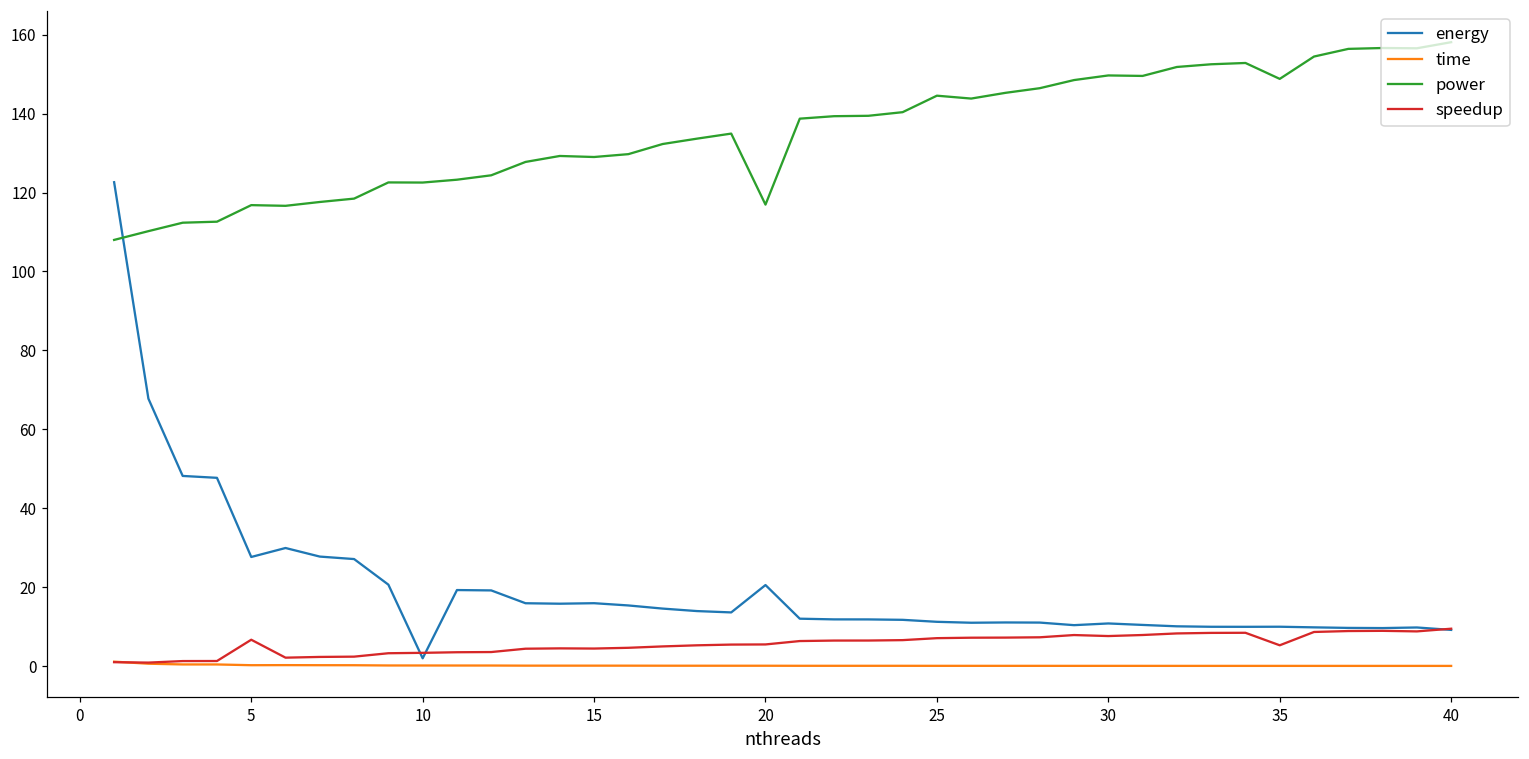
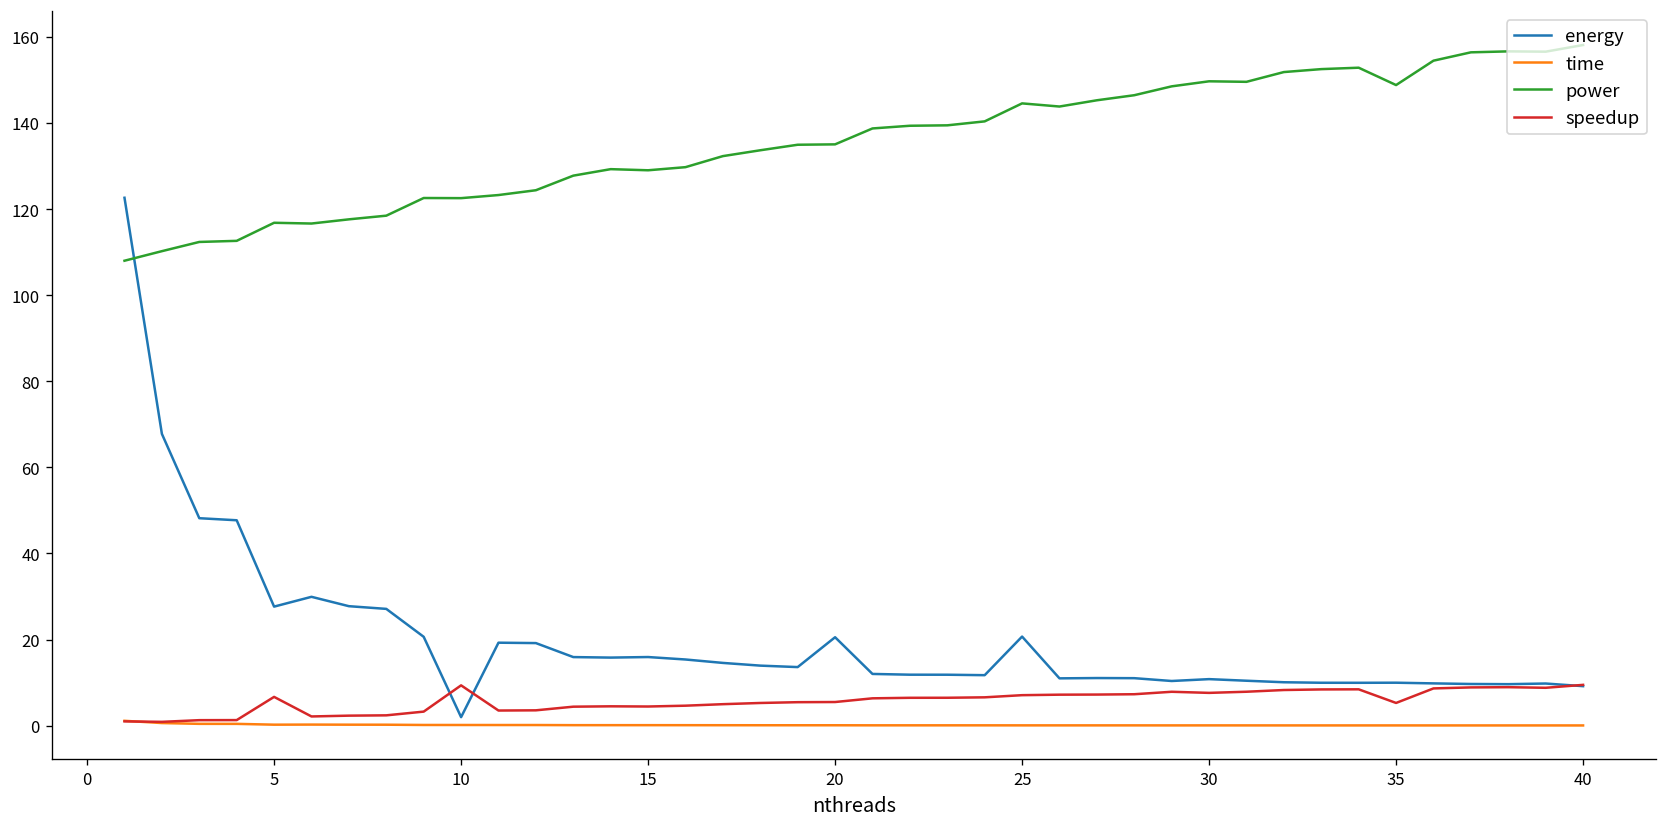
  {
    "energy": {
      "5": 28,
      "10": 2,
      "15": 16,
      "20": 21,
-     "25": 11,
+     "25": 21,
      "30": 11,
      "35": 10
    },
    "time": {
      "5": 0,
      "10": 0,
      "15": 0,
      "20": 0,
      "25": 0,
      "30": 0,
      "35": 0,
      "40": 0
    },
    "power": {
      "5": 117,
      "10": 123,
      "15": 129,
-     "20": 117,
+     "20": 135,
      "25": 145,
      "30": 150,
      "35": 149
    },
    "speedup": {
      "5": 7,
-     "10": 3,
+     "10": 9,
      "15": 4,
      "20": 5,
      "25": 7,
      "30": 8,
      "35": 5
    }
  }
